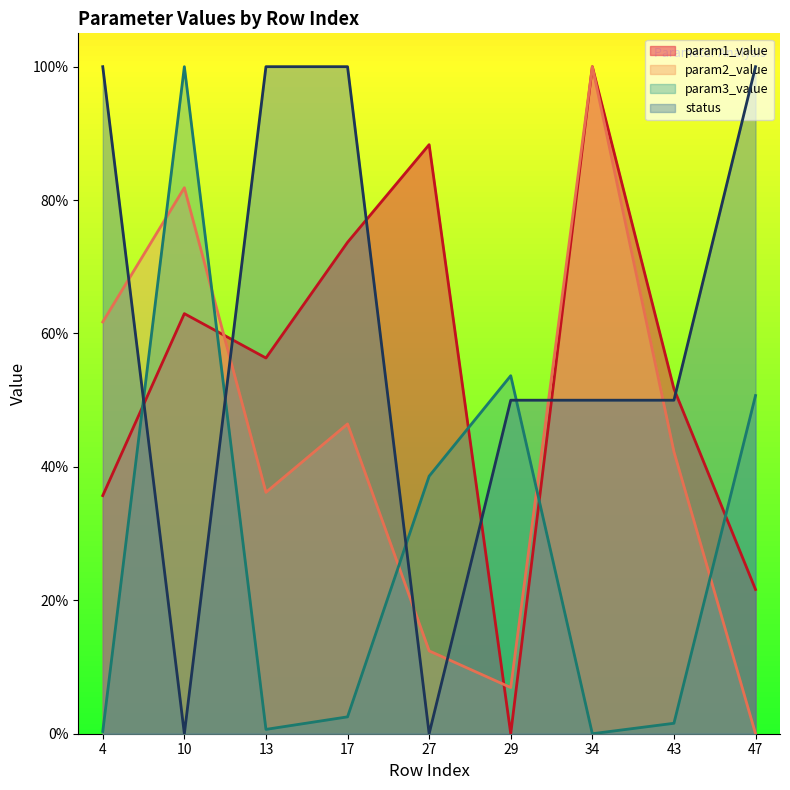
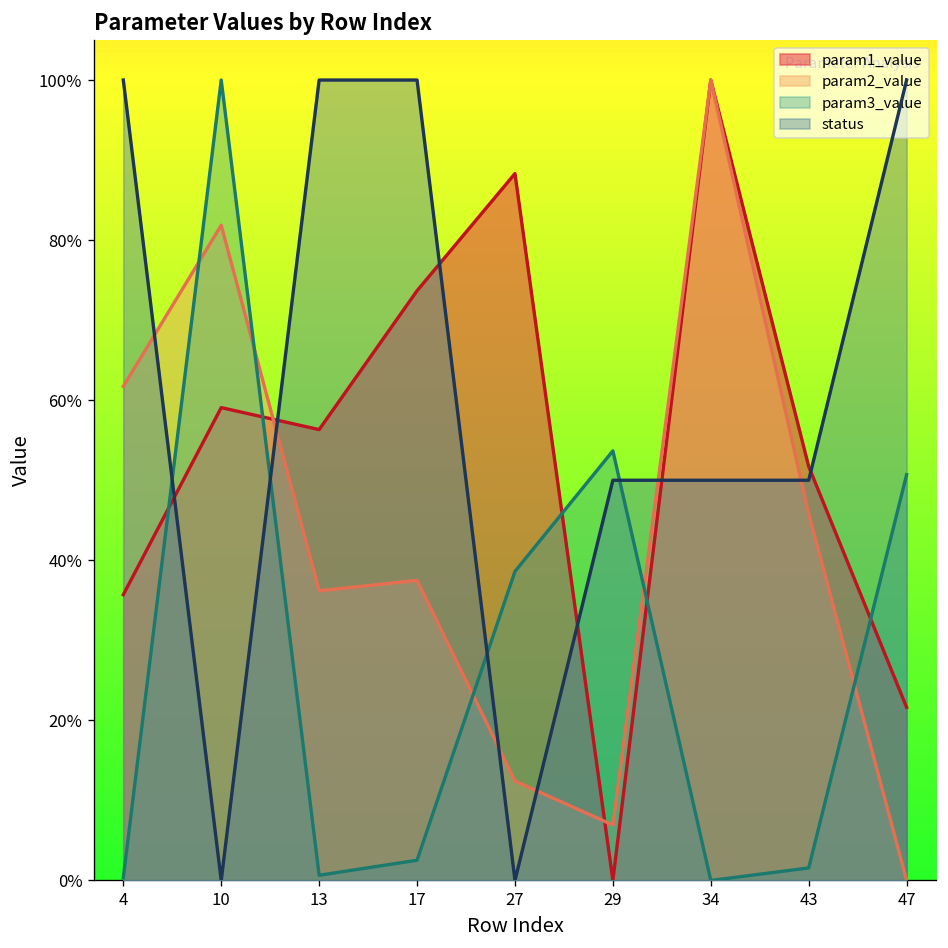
  {
    "param1_value": {
      "4": "36%",
-     "10": "63%",
+     "10": "59%",
      "13": "56%",
      "17": "74%",
      "27": "88%",
      "29": "0%",
      "43": "52%",
      "47": "22%"
    },
    "param2_value": {
      "4": "62%",
      "10": "82%",
      "13": "36%",
-     "17": "46%",
+     "17": "37%",
      "27": "12%",
      "29": "7%",
-     "43": "42%",
+     "43": "46%",
      "47": "0%"
    }
  }
